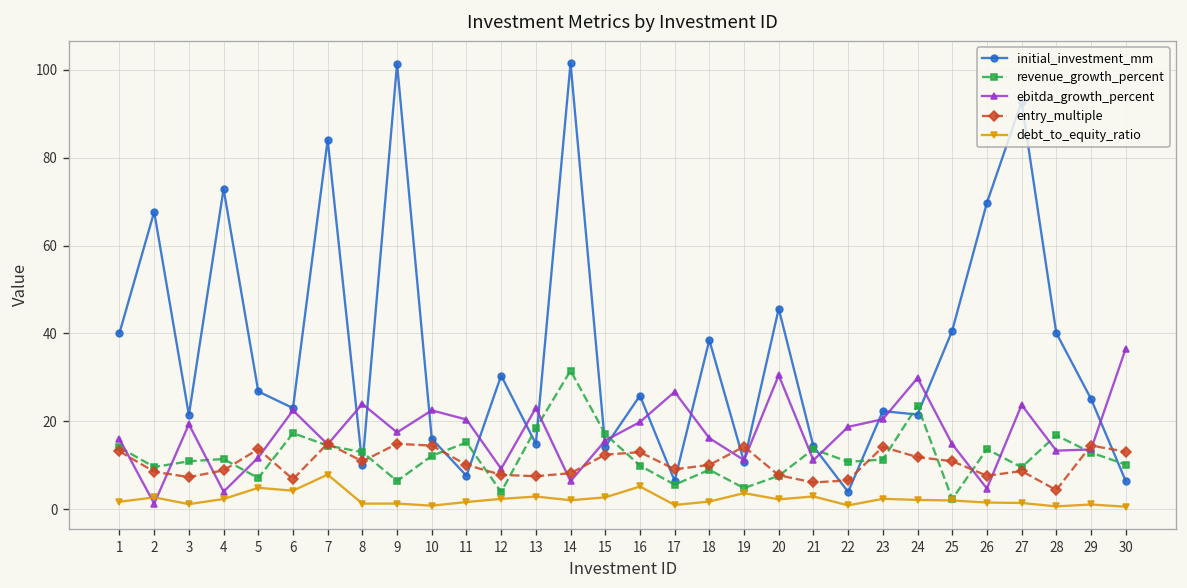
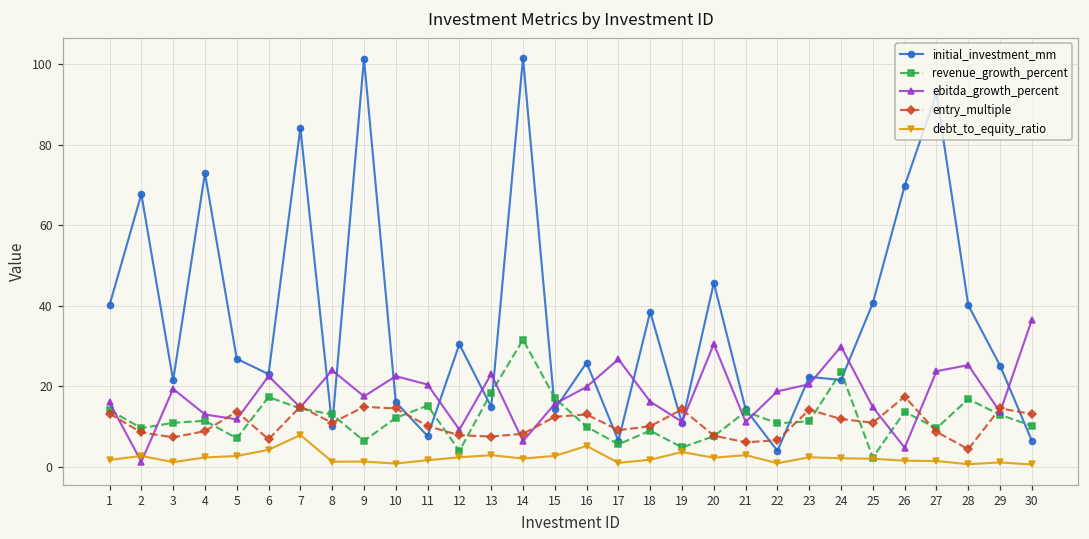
  {
    "initial_investment_mm": {
      "1": 40,
      "2": 68,
      "3": 21,
      "4": 73,
      "5": 27,
      "7": 84,
      "8": 10,
      "9": 101,
      "10": 16,
      "11": 8,
      "12": 30,
      "13": 15,
      "14": 102,
      "15": 14,
      "16": 26,
      "17": 6,
      "18": 38,
      "20": 46,
      "22": 4,
      "23": 22,
      "24": 22,
      "25": 41,
      "26": 70,
      "28": 40,
      "29": 25,
      "30": 6
    },
    "revenue_growth_percent": {
      "1": 14,
      "2": 10,
      "3": 11,
      "4": 11,
      "5": 7,
      "6": 17,
      "8": 13,
      "9": 6,
      "10": 12,
      "11": 15,
      "12": 4,
      "13": 18,
      "14": 32,
      "15": 17,
      "16": 10,
      "17": 6,
      "18": 9,
      "19": 5,
      "22": 11,
      "23": 11,
      "24": 24,
      "26": 14,
      "27": 10,
      "28": 17,
      "30": 10
    },
    "ebitda_growth_percent": {
      "1": 16,
      "2": 1,
      "3": 19,
-     "4": 4,
+     "4": 13,
      "5": 12,
      "8": 24,
      "9": 17,
      "10": 22,
      "11": 20,
      "12": 9,
      "13": 23,
      "14": 6,
      "15": 16,
      "16": 20,
      "17": 27,
      "18": 16,
      "20": 30,
      "21": 11,
      "22": 19,
      "23": 20,
      "24": 30,
      "25": 15,
      "26": 5,
      "27": 24,
-     "28": 13,
+     "28": 25,
      "30": 37
    },
    "entry_multiple": {
      "1": 13,
      "2": 9,
      "3": 7,
      "4": 9,
      "5": 14,
      "6": 7,
      "8": 11,
      "9": 15,
      "10": 14,
      "11": 10,
      "12": 8,
      "13": 7,
      "14": 8,
      "15": 12,
      "16": 13,
      "17": 9,
      "18": 10,
      "19": 14,
      "21": 6,
      "22": 7,
      "23": 14,
      "24": 12,
      "25": 11,
-     "26": 8,
+     "26": 17,
      "27": 9,
      "28": 4,
      "29": 14,
      "30": 13
    },
    "debt_to_equity_ratio": {
      "1": 2,
      "2": 3,
      "3": 1,
      "4": 2,
-     "5": 5,
+     "5": 3,
      "6": 4,
      "7": 8,
      "8": 1,
      "9": 1,
      "10": 1,
      "11": 2,
      "12": 2,
      "13": 3,
      "14": 2,
      "15": 3,
      "16": 5,
      "17": 1,
      "18": 2,
      "19": 4,
      "20": 2,
      "21": 3,
      "22": 1,
      "23": 2,
      "24": 2,
      "26": 1,
      "27": 1,
      "28": 1,
      "29": 1,
      "30": 1
    }
  }
